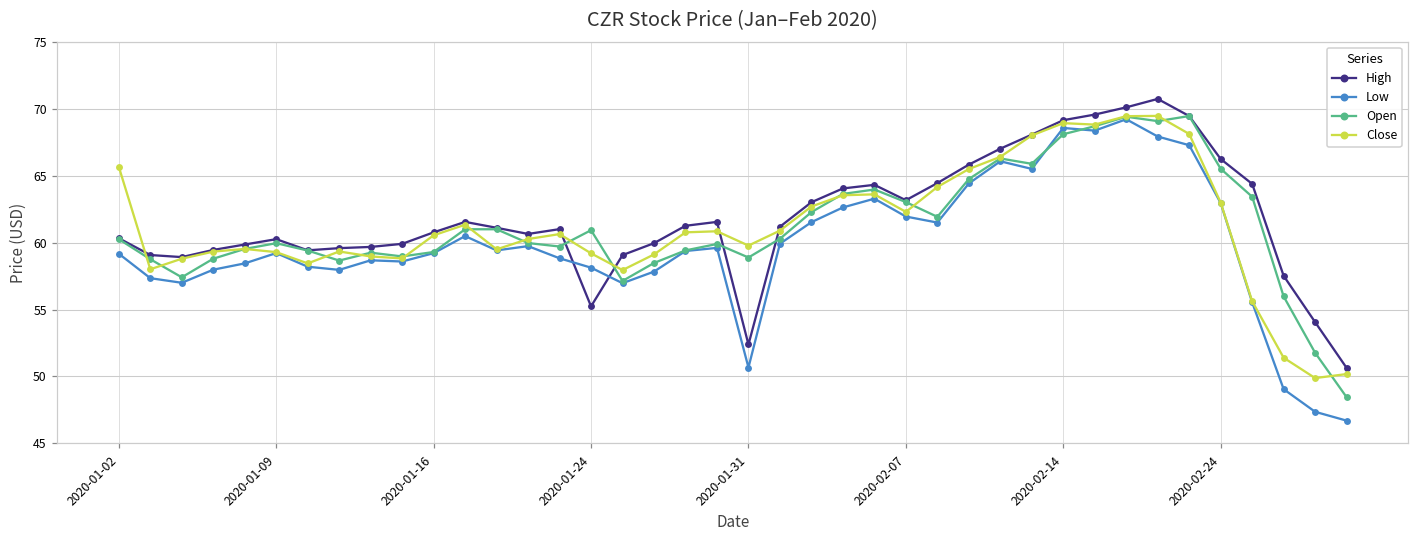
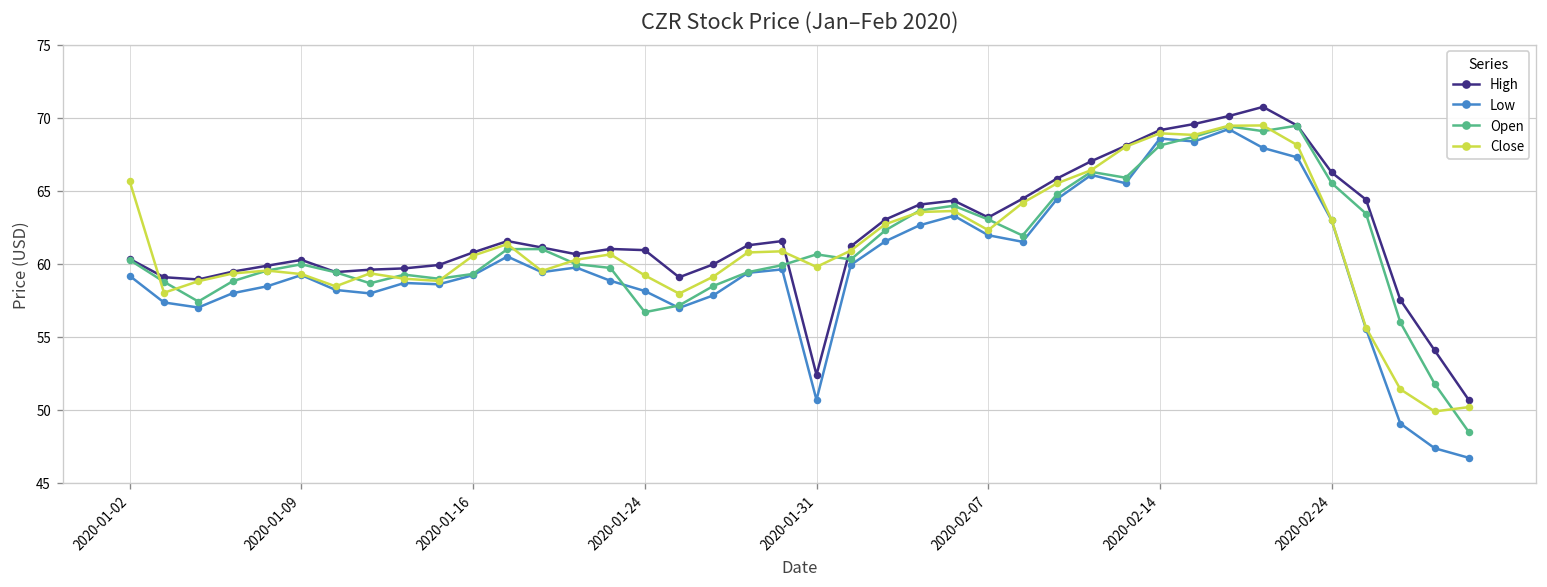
  {
    "High": {
      "2020-01-09": 60.3,
      "2020-01-16": 60.8,
-     "2020-01-24": 55.2,
+     "2020-01-24": 60.9,
      "2020-01-31": 52.4,
      "2020-02-14": 69.2,
      "2020-02-24": 66.3
    },
    "Low": {
      "2020-01-02": 59.2,
      "2020-01-24": 58.1,
      "2020-01-31": 50.7,
      "2020-02-07": 62.0,
      "2020-02-14": 68.6
    },
    "Open": {
      "2020-01-09": 60.0,
-     "2020-01-24": 60.9,
-     "2020-01-31": 58.9,
+     "2020-01-24": 56.7,
+     "2020-01-31": 60.6,
      "2020-02-14": 68.1,
      "2020-02-24": 65.5
    },
    "Close": {
      "2020-01-02": 65.7,
      "2020-01-16": 60.6,
      "2020-01-24": 59.2,
      "2020-01-31": 59.8,
      "2020-02-07": 62.3,
      "2020-02-14": 68.9
    }
  }
